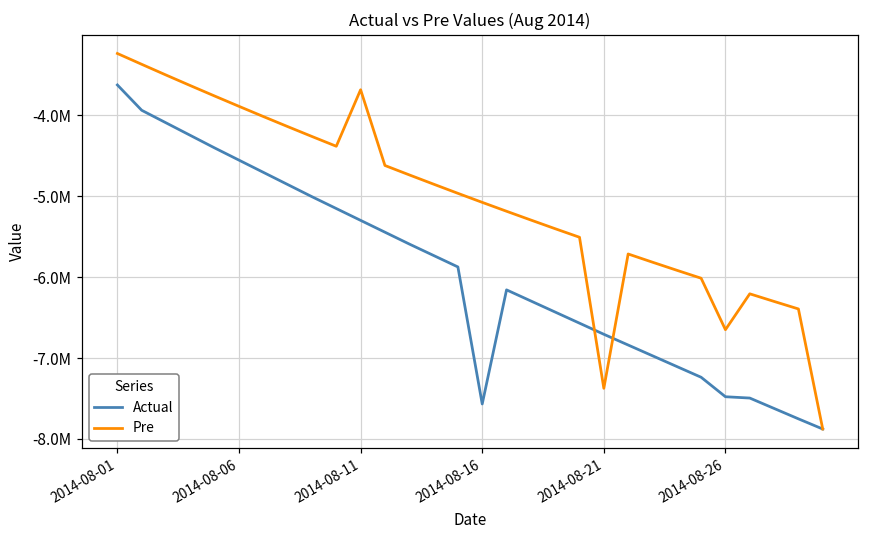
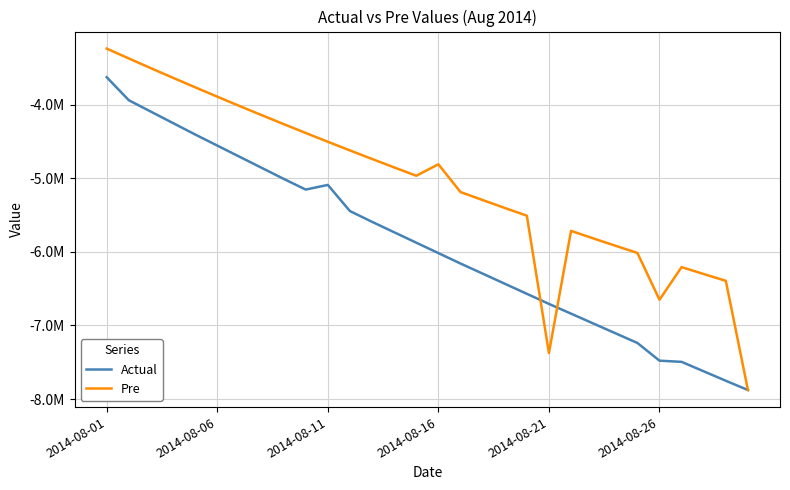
  {
    "Actual": {
      "2014-08-01": -3600000,
      "2014-08-06": -4600000,
-     "2014-08-11": -5300000,
-     "2014-08-16": -7600000,
+     "2014-08-11": -5100000,
+     "2014-08-16": -6000000,
      "2014-08-21": -6700000,
      "2014-08-26": -7500000
    },
    "Pre": {
      "2014-08-01": -3200000,
      "2014-08-06": -3900000,
-     "2014-08-11": -3700000,
-     "2014-08-16": -5100000,
+     "2014-08-11": -4500000,
+     "2014-08-16": -4800000,
      "2014-08-21": -7400000,
      "2014-08-26": -6700000
    }
  }
